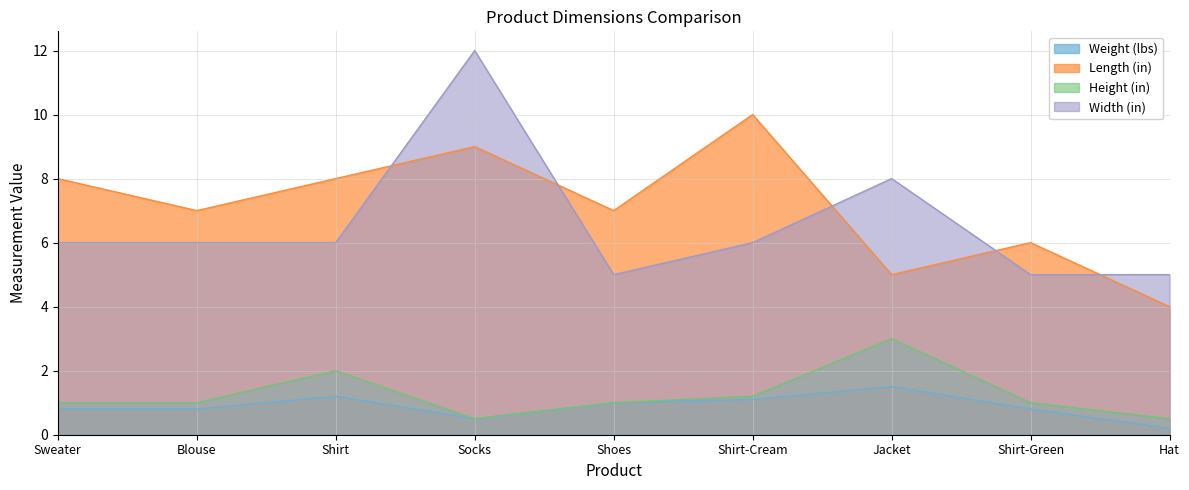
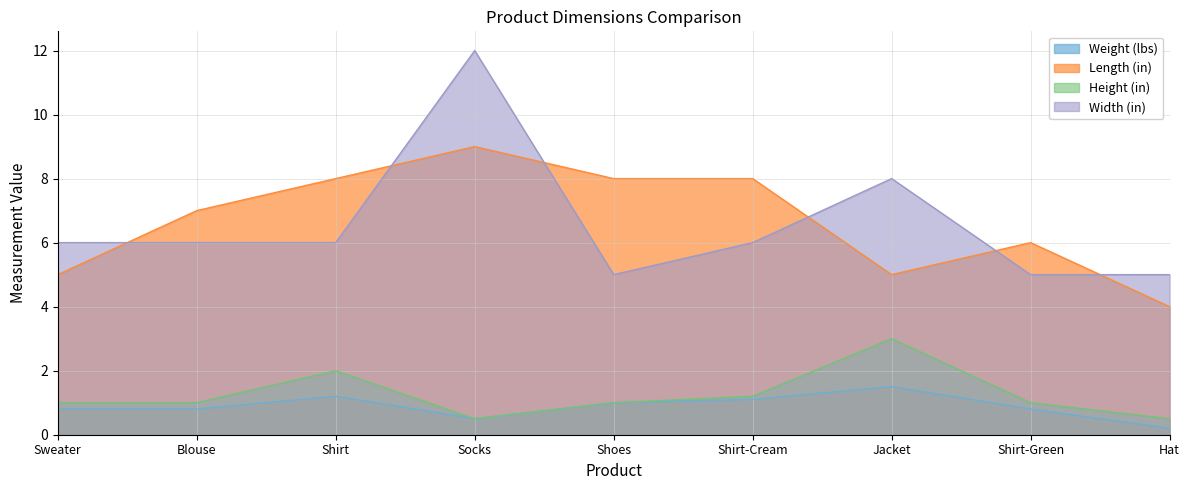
  {
    "Length (in)": {
-     "Sweater": 8,
+     "Sweater": 5,
      "Blouse": 7,
      "Shirt": 8,
      "Socks": 9,
-     "Shoes": 7,
-     "Shirt-Cream": 10,
+     "Shoes": 8,
+     "Shirt-Cream": 8,
      "Jacket": 5,
      "Shirt-Green": 6,
      "Hat": 4
    },
    "Height (in)": {
      "Sweater": 1,
      "Blouse": 1,
      "Shirt": 2,
      "Shirt-Cream": 1.2,
      "Jacket": 3,
      "Shirt-Green": 1,
      "Hat": 0.5
    }
  }
